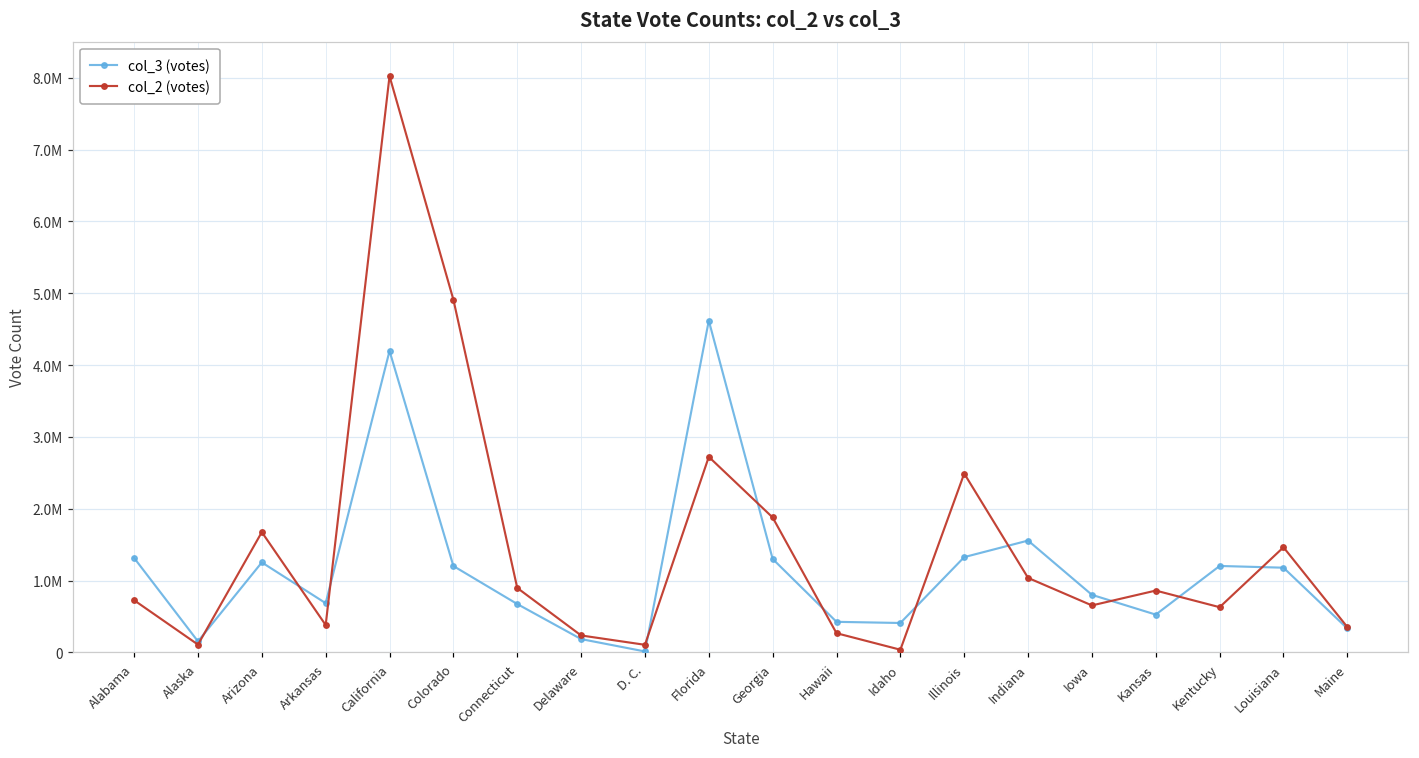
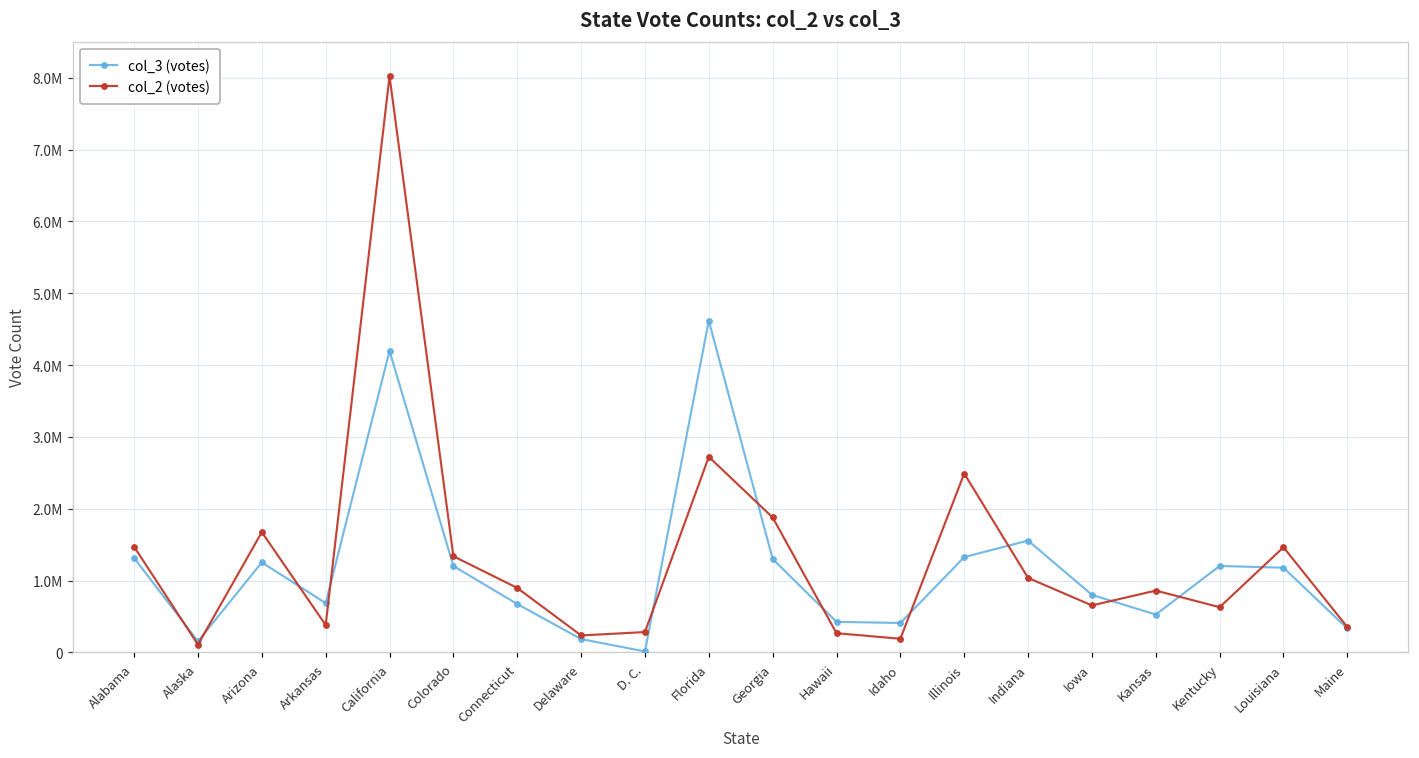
  {
    "col_3 (votes)": {
      "Alabama": 1300000,
      "Alaska": 200000,
      "Arizona": 1300000,
      "Arkansas": 700000,
      "California": 4200000,
      "Colorado": 1200000,
      "Connecticut": 700000,
      "Delaware": 200000,
      "D. C.": 0,
      "Florida": 4600000,
      "Georgia": 1300000,
      "Hawaii": 400000,
      "Idaho": 400000,
      "Illinois": 1300000,
      "Indiana": 1600000,
      "Iowa": 800000,
      "Kansas": 500000,
      "Kentucky": 1200000,
      "Louisiana": 1200000
    },
    "col_2 (votes)": {
-     "Alabama": 700000,
+     "Alabama": 1500000,
      "Alaska": 100000,
      "Arizona": 1700000,
      "Arkansas": 400000,
      "California": 8000000,
-     "Colorado": 4900000,
+     "Colorado": 1300000,
      "Connecticut": 900000,
      "Delaware": 200000,
-     "D. C.": 100000,
+     "D. C.": 300000,
      "Florida": 2700000,
      "Georgia": 1900000,
      "Hawaii": 300000,
-     "Idaho": 0,
+     "Idaho": 200000,
      "Illinois": 2500000,
      "Indiana": 1000000,
      "Iowa": 700000,
      "Kansas": 900000,
      "Kentucky": 600000,
      "Louisiana": 1500000
    }
  }
